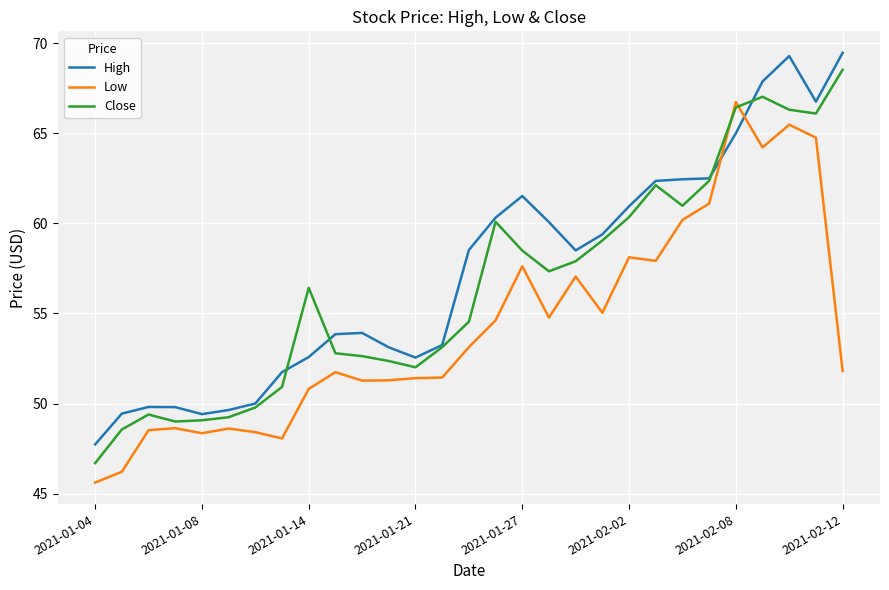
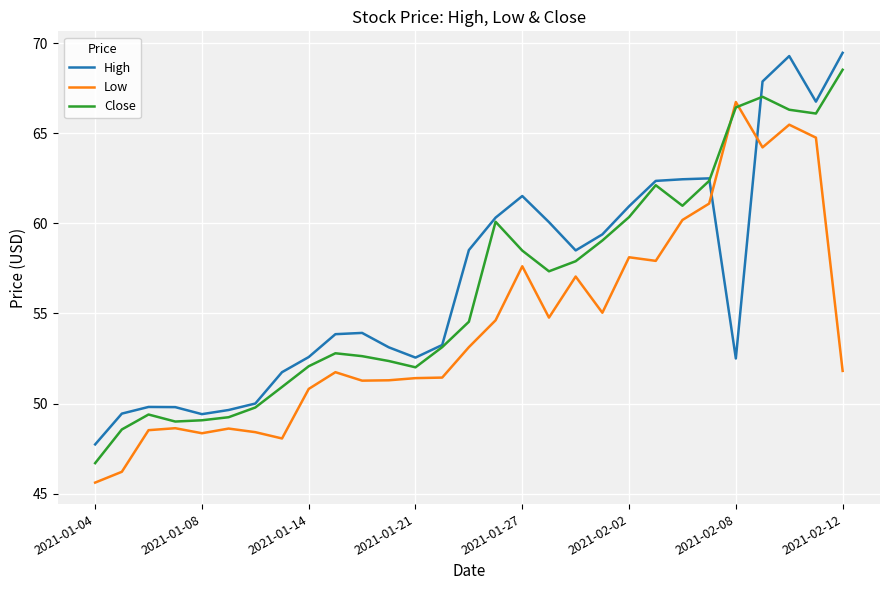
  {
    "High": {
      "2021-01-04": 47.7,
      "2021-01-08": 49.4,
      "2021-01-14": 52.6,
      "2021-01-21": 52.5,
      "2021-01-27": 61.5,
      "2021-02-02": 61.0,
-     "2021-02-08": 65.0,
+     "2021-02-08": 52.5,
      "2021-02-12": 69.5
    },
    "Low": {
      "2021-01-04": 45.6,
      "2021-01-08": 48.3,
      "2021-01-14": 50.8,
      "2021-01-21": 51.4,
      "2021-01-27": 57.6,
      "2021-02-02": 58.1,
      "2021-02-08": 66.7,
      "2021-02-12": 51.8
    },
    "Close": {
      "2021-01-04": 46.7,
      "2021-01-08": 49.1,
-     "2021-01-14": 56.4,
+     "2021-01-14": 52.1,
      "2021-01-21": 52.0,
      "2021-01-27": 58.5,
      "2021-02-02": 60.3,
      "2021-02-08": 66.4,
      "2021-02-12": 68.5
    }
  }
